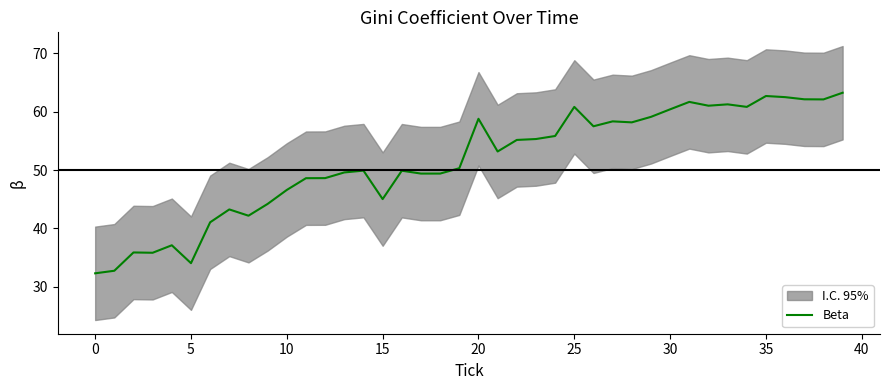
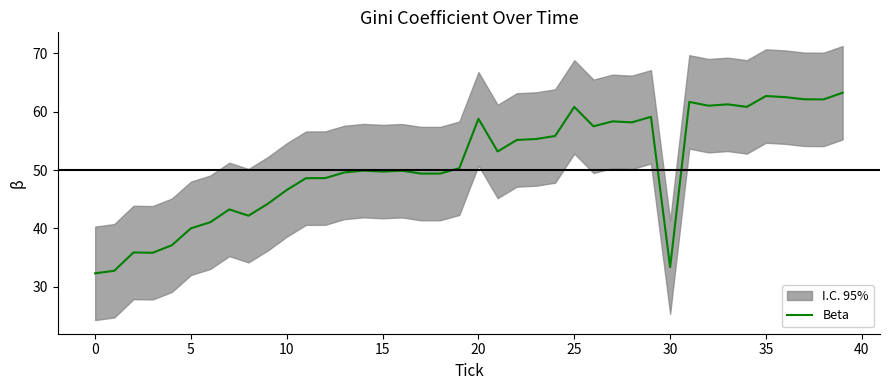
  {
    "Beta": {
      "0": 32,
-     "5": 34,
+     "5": 40,
      "10": 47,
-     "15": 45,
+     "15": 50,
      "20": 59,
      "25": 61,
-     "30": 60,
+     "30": 33,
      "35": 63
    }
  }
